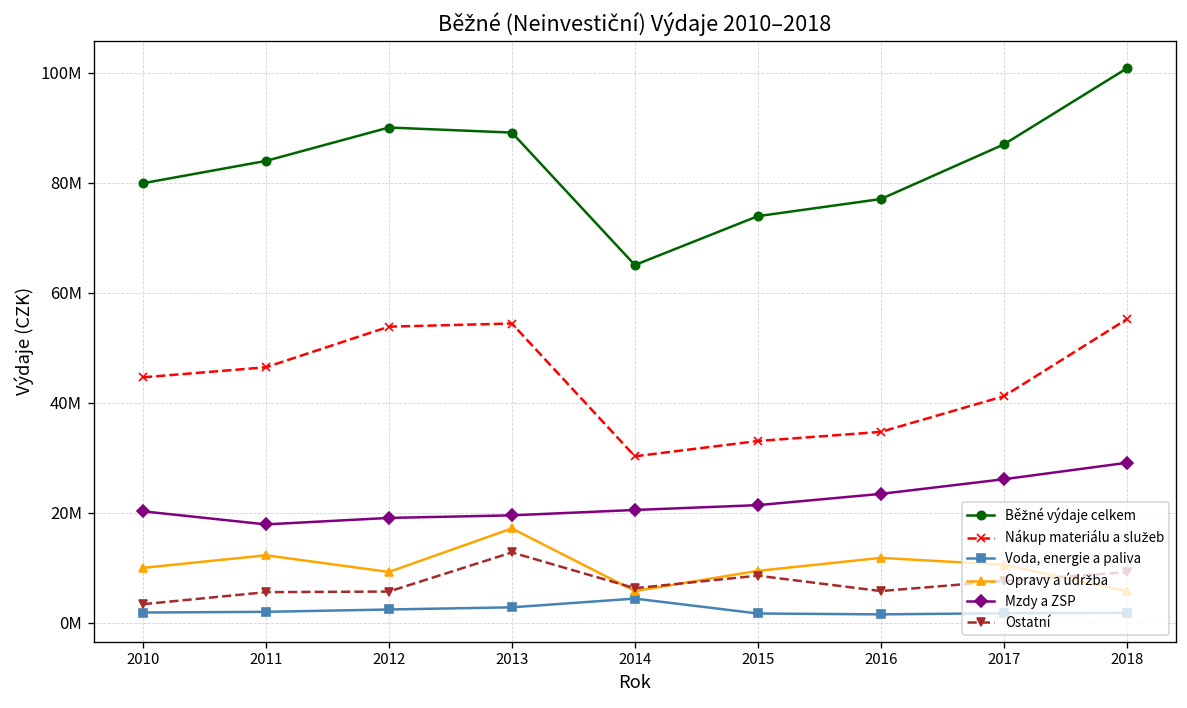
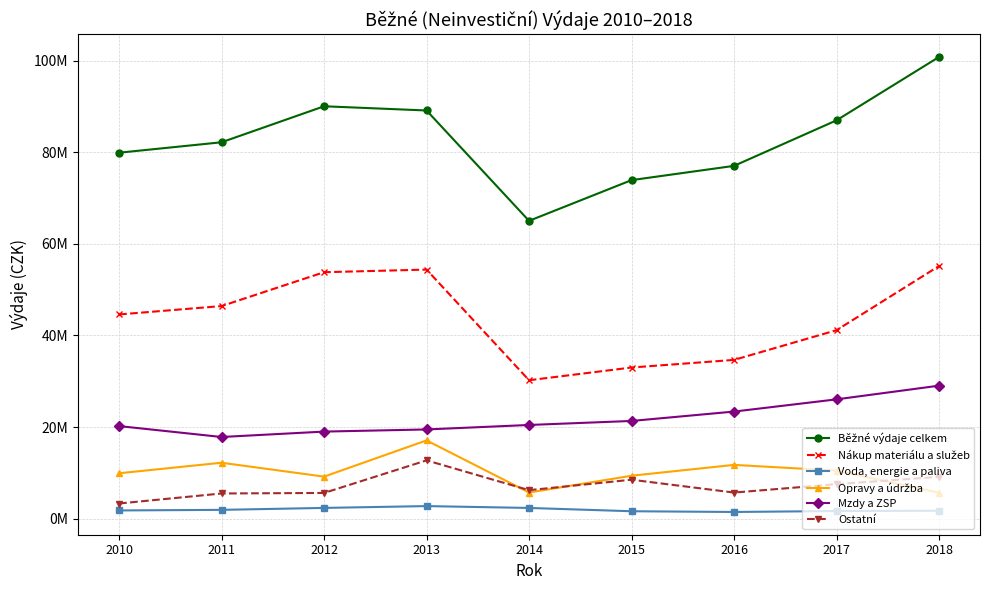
  {
    "Běžné výdaje celkem": {
      "2010": 80000000,
-     "2011": 84000000,
+     "2011": 82000000,
      "2012": 90000000,
      "2013": 89000000,
      "2014": 65000000,
      "2015": 74000000,
      "2016": 77000000,
      "2017": 87000000,
      "2018": 101000000
    },
    "Nákup materiálu a služeb": {
      "2010": 45000000,
      "2011": 46000000,
      "2012": 54000000,
      "2013": 54000000,
      "2014": 30000000,
      "2015": 33000000,
      "2016": 35000000,
      "2017": 41000000,
      "2018": 55000000
    },
    "Voda, energie a paliva": {
      "2010": 2000000,
      "2011": 2000000,
      "2012": 2000000,
      "2013": 3000000,
-     "2014": 4000000,
+     "2014": 2000000,
      "2015": 2000000,
      "2016": 1000000
    },
    "Opravy a údržba": {
      "2010": 10000000,
      "2011": 12000000,
      "2012": 9000000,
      "2013": 17000000,
      "2015": 9000000,
      "2016": 12000000
    },
    "Mzdy a ZSP": {
      "2010": 20000000,
      "2011": 18000000,
      "2012": 19000000,
      "2013": 19000000,
      "2014": 20000000,
      "2015": 21000000,
      "2016": 23000000,
      "2017": 26000000,
      "2018": 29000000
    },
    "Ostatní": {
      "2010": 3000000,
      "2011": 6000000,
      "2012": 6000000,
      "2013": 13000000,
      "2015": 9000000,
      "2016": 6000000
    }
  }
